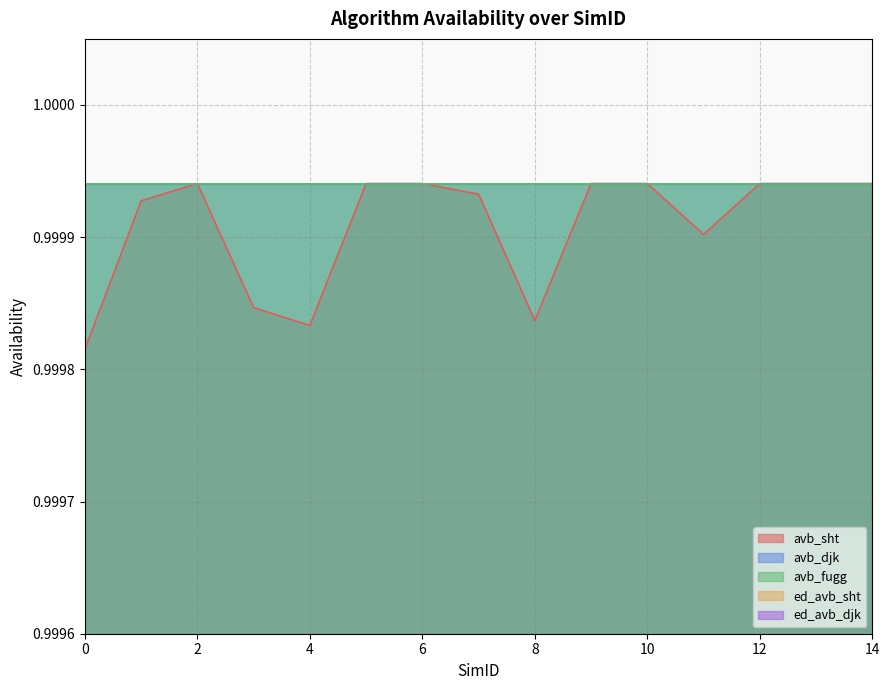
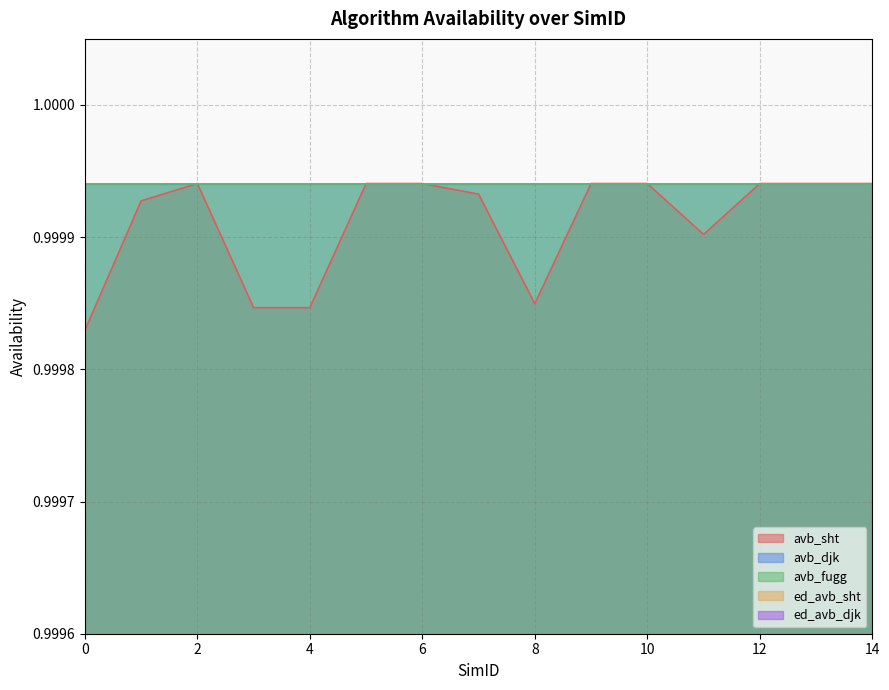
  {
    "avb_sht": {
-     "0": 0.999815,
-     "4": 0.999833,
-     "8": 0.999837
+     "0": 0.999829,
+     "4": 0.999847,
+     "8": 0.999850
    },
    "avb_fugg": {
      "0": 0.999941,
      "4": 0.999941,
      "8": 0.999941
    }
  }
